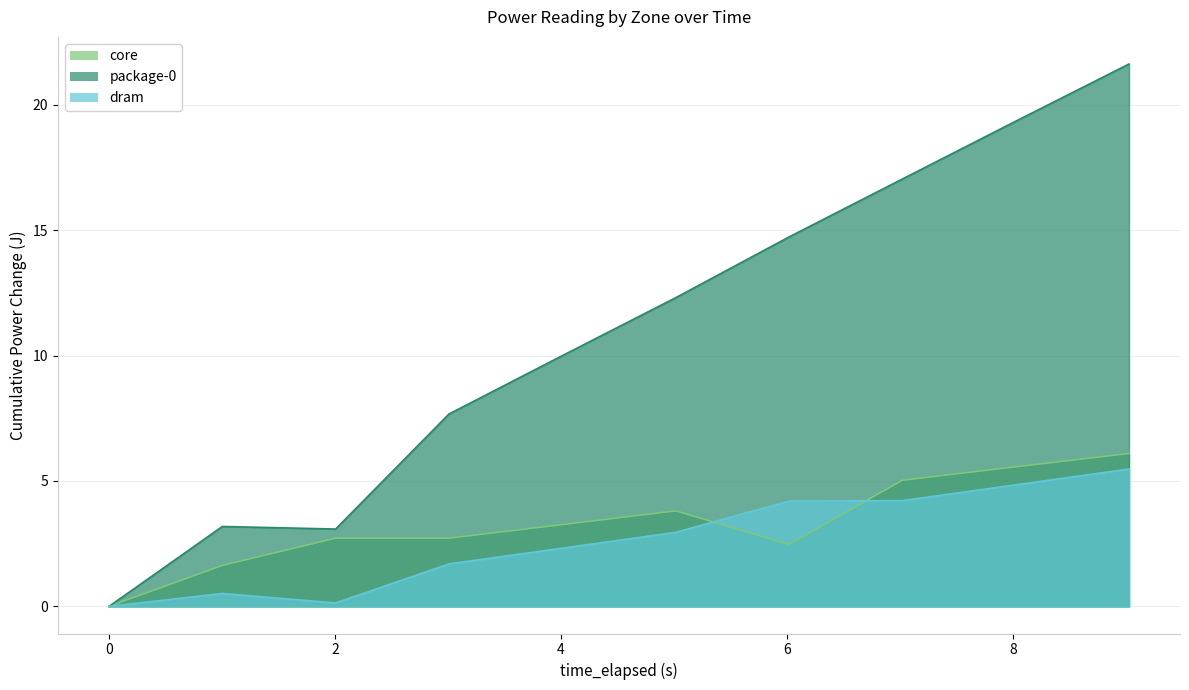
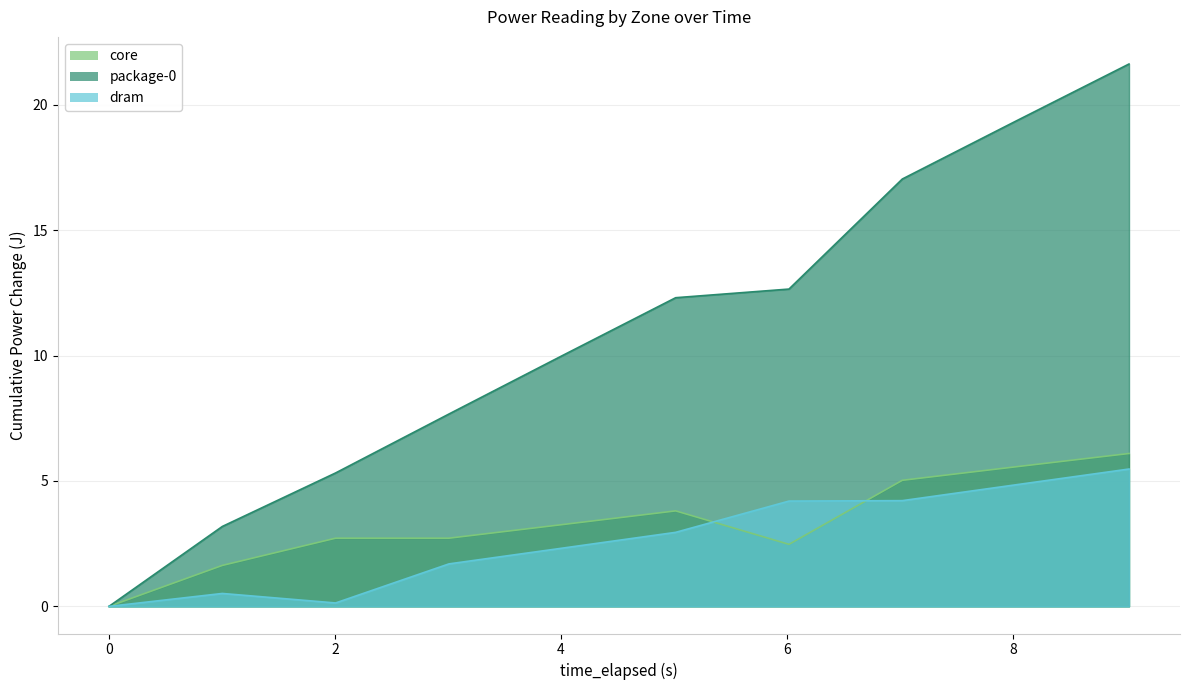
  {
    "core": {
      "2": 2.7,
      "4": 3.3,
      "6": 2.5
    },
    "package-0": {
-     "2": 3.1,
+     "2": 5.3,
      "4": 10.0,
-     "6": 14.7
+     "6": 12.7
    },
    "dram": {
      "2": 0.1,
      "4": 2.3,
      "6": 4.2
    }
  }
